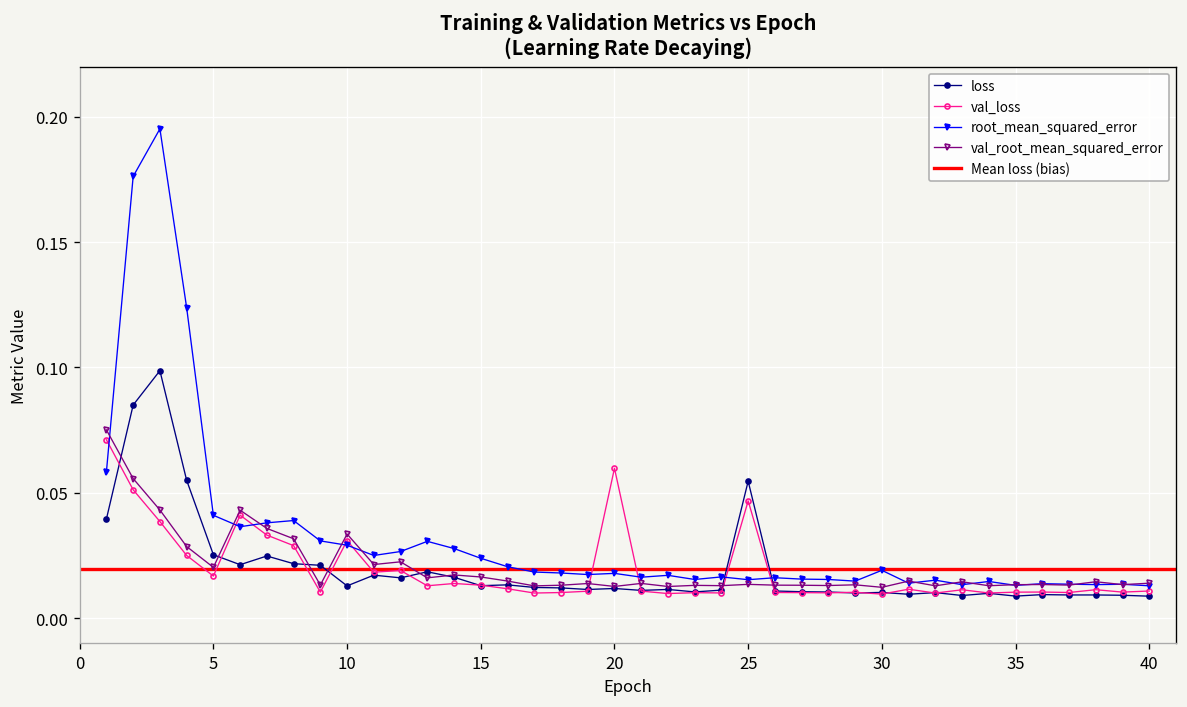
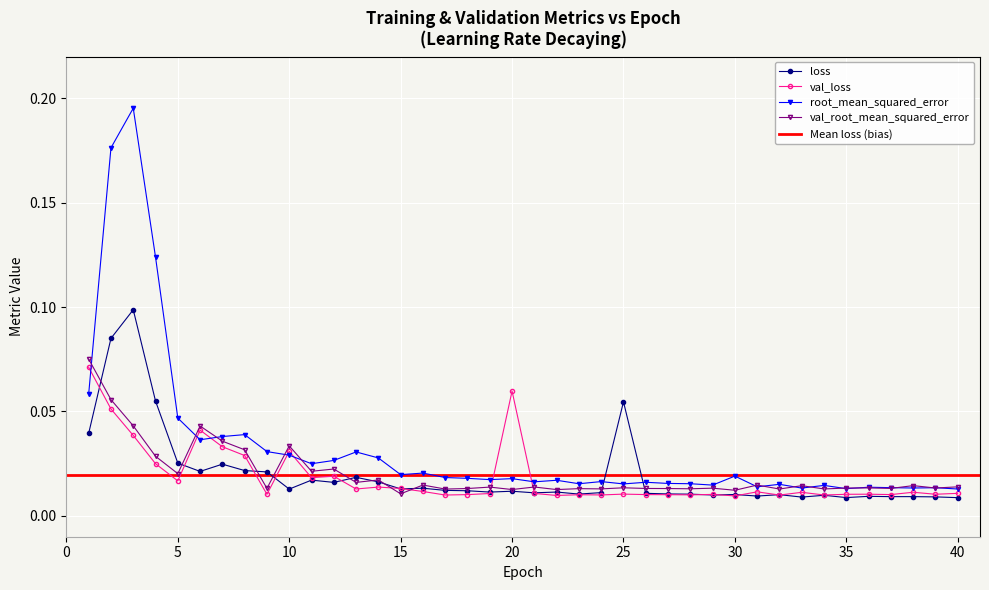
  {
    "loss": {
      "5": 0.025,
      "10": 0.013,
      "25": 0.055,
      "35": 0.009,
      "40": 0.009
    },
    "val_loss": {
      "5": 0.017,
      "10": 0.031,
      "20": 0.060,
-     "25": 0.047,
+     "25": 0.010,
      "35": 0.010,
      "40": 0.011
    },
    "root_mean_squared_error": {
-     "5": 0.041,
+     "5": 0.047,
      "10": 0.029,
-     "15": 0.024,
+     "15": 0.020,
      "20": 0.018,
      "25": 0.015,
      "30": 0.019
    },
    "val_root_mean_squared_error": {
      "5": 0.020,
      "10": 0.034,
-     "15": 0.016,
+     "15": 0.011,
      "25": 0.013,
      "30": 0.012
    }
  }
